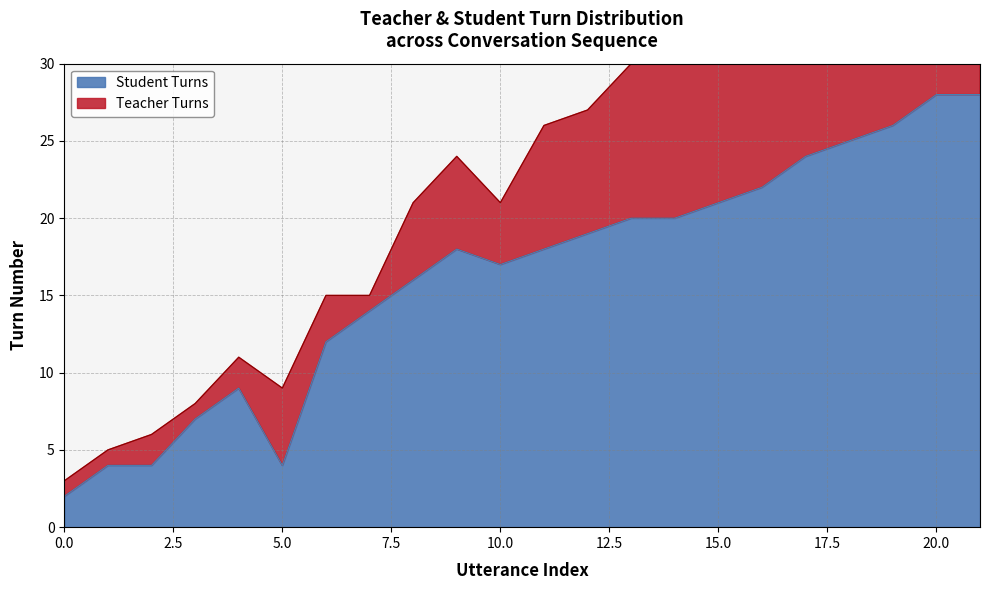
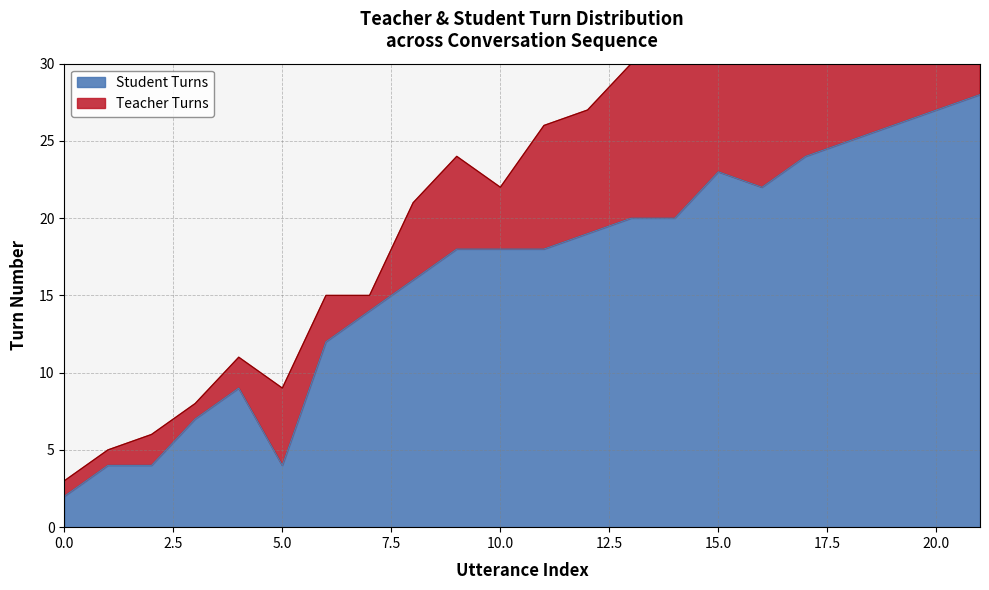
  {
    "Student Turns": {
      "0.0": 2,
      "5.0": 4,
-     "10.0": 17,
-     "15.0": 21,
-     "20.0": 28
+     "10.0": 18,
+     "15.0": 23,
+     "20.0": 27
    },
    "Teacher Turns": {
      "0.0": 1,
      "5.0": 5,
      "10.0": 4
    }
  }
